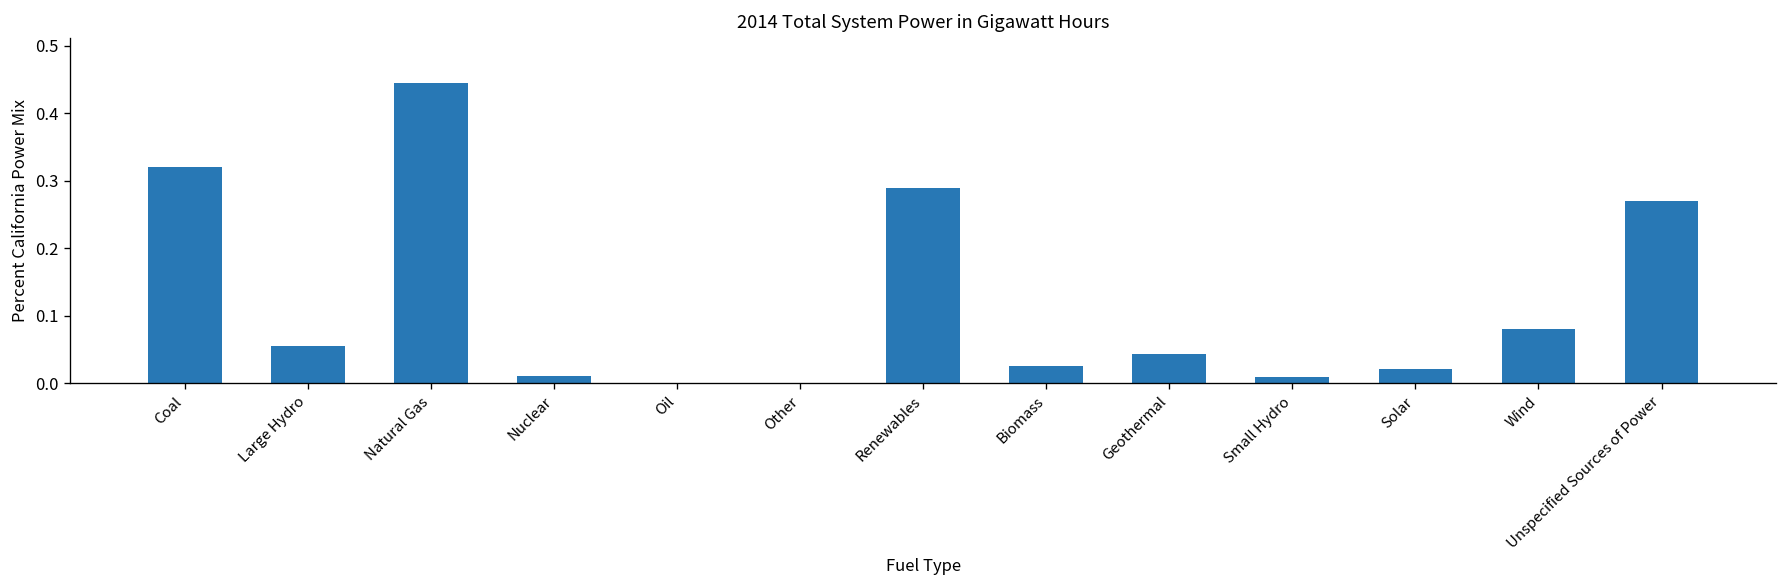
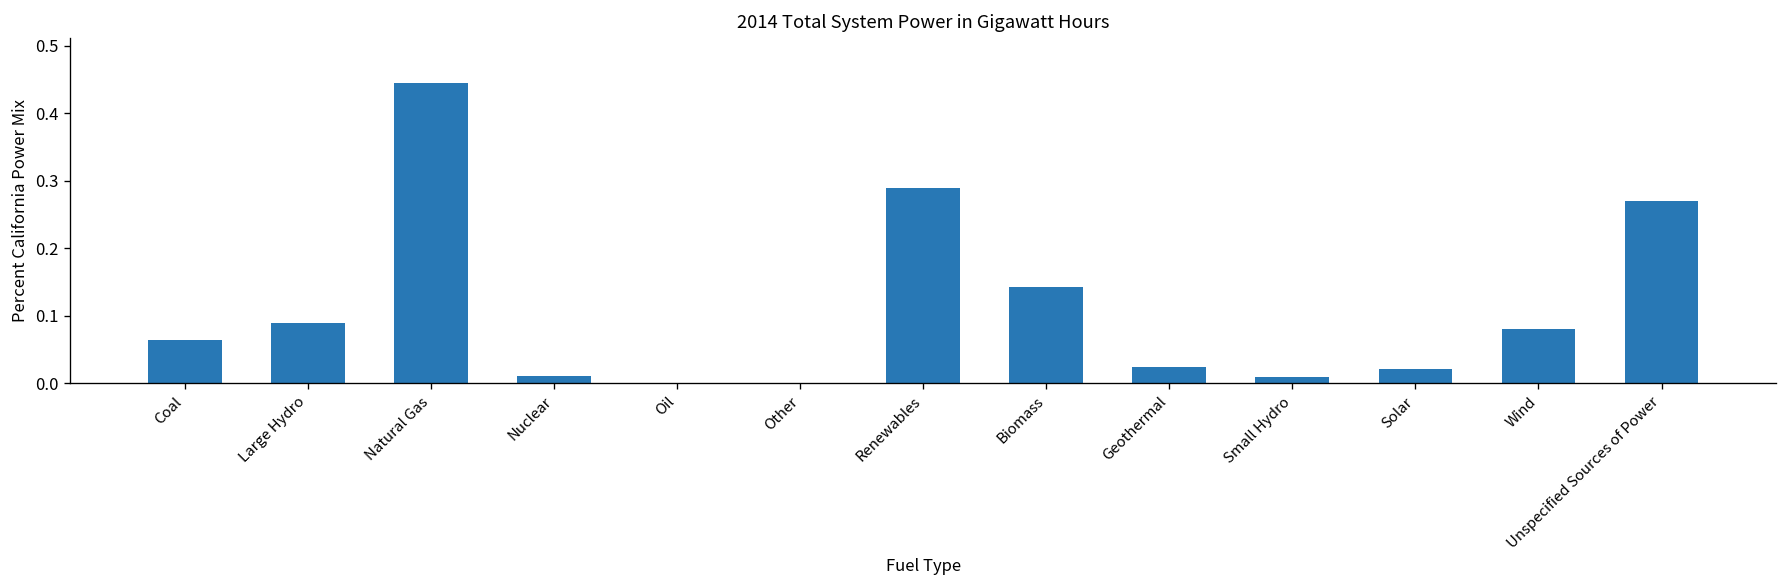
  {
-   "Coal": 0.32,
-   "Large Hydro": 0.06,
+   "Coal": 0.06,
+   "Large Hydro": 0.09,
    "Natural Gas": 0.45,
    "Nuclear": 0.01,
    "Oil": 0.00,
    "Other": 0.00,
    "Renewables": 0.29,
-   "Biomass": 0.03,
-   "Geothermal": 0.04,
+   "Biomass": 0.14,
+   "Geothermal": 0.02,
    "Small Hydro": 0.01,
    "Solar": 0.02,
    "Wind": 0.08,
    "Unspecified Sources of Power": 0.27
  }
